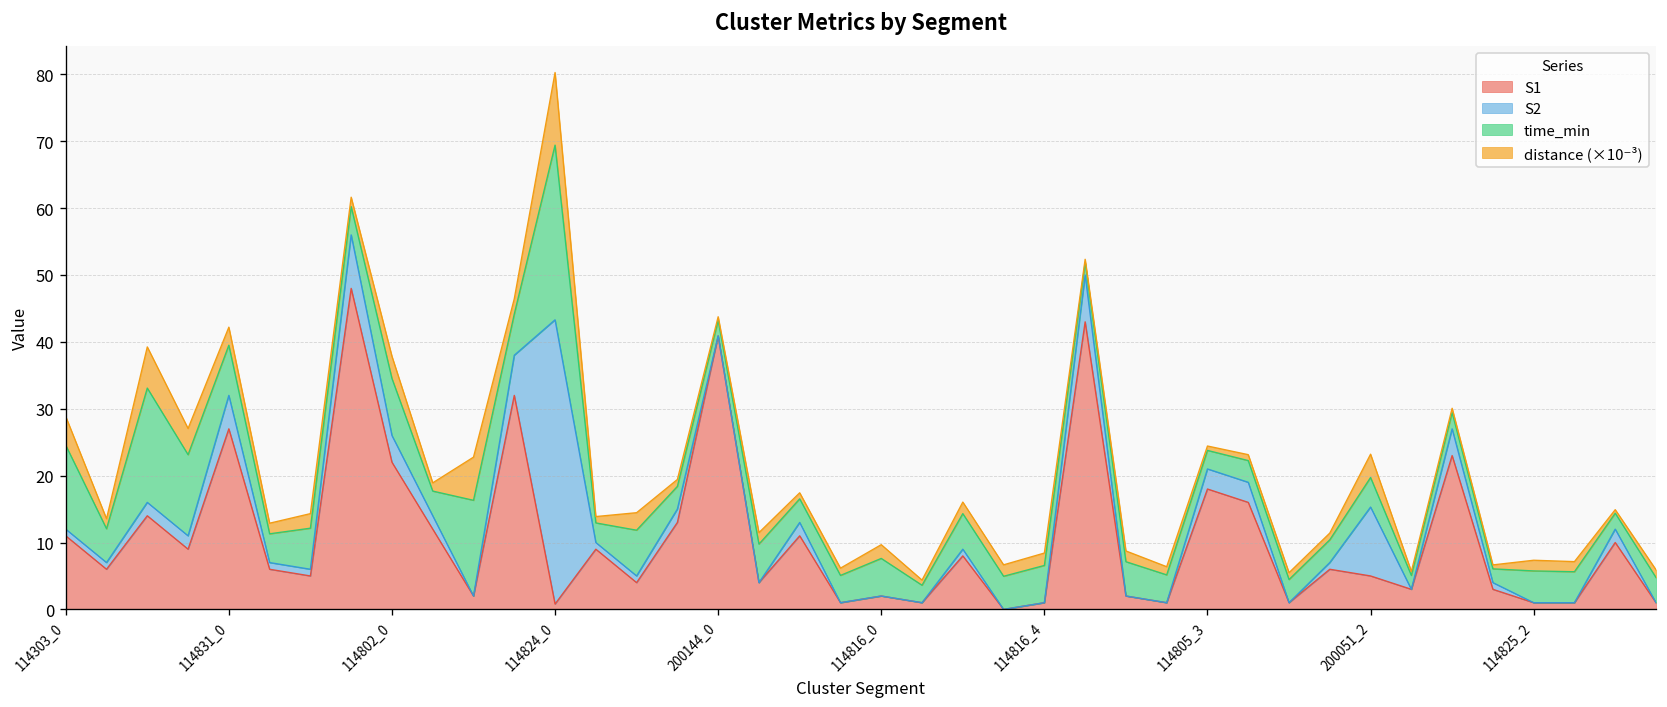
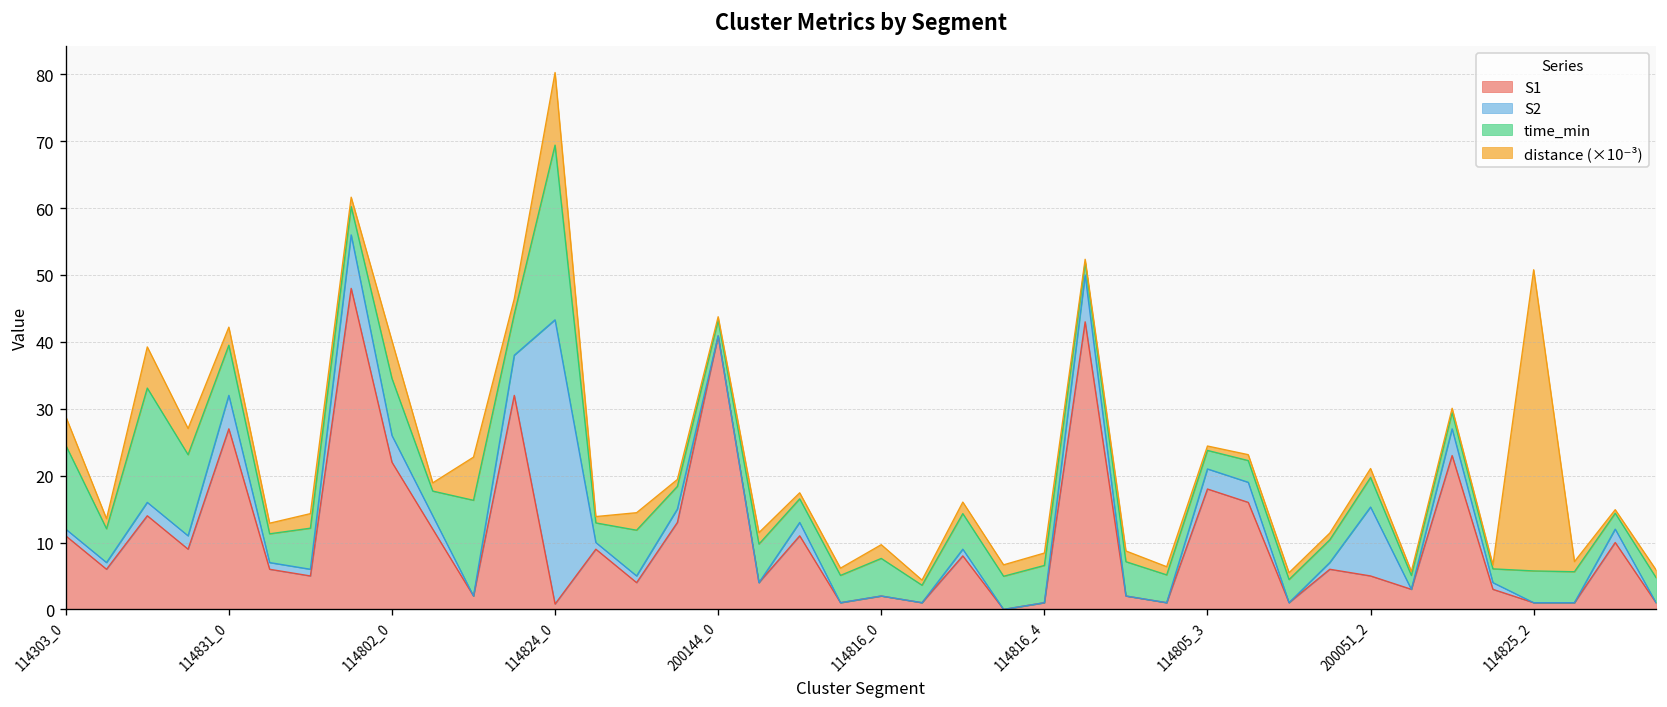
  {
    "S1": {
      "114303_0": 11,
      "114831_0": 27,
      "114802_0": 22,
      "114824_0": 1,
      "114805_3": 18,
      "200051_2": 5
    },
    "S2": {
      "114303_0": 1,
      "114831_0": 5,
      "114802_0": 4,
      "114824_0": 43,
      "114805_3": 3,
      "200051_2": 10
    },
    "time_min": {
      "114303_0": 13,
      "114831_0": 8,
      "114802_0": 9,
      "114824_0": 26,
      "200144_0": 2,
      "114816_0": 6,
      "114816_4": 6,
      "114805_3": 3,
      "200051_2": 4,
      "114825_2": 5
    },
    "distance (×10⁻³)": {
      "114303_0": 4,
      "114831_0": 3,
-     "114802_0": 3,
+     "114802_0": 6,
      "114824_0": 11,
      "200144_0": 1,
      "114816_0": 2,
      "114816_4": 2,
      "114805_3": 1,
-     "200051_2": 3,
-     "114825_2": 2
+     "200051_2": 1,
+     "114825_2": 45
    }
  }
